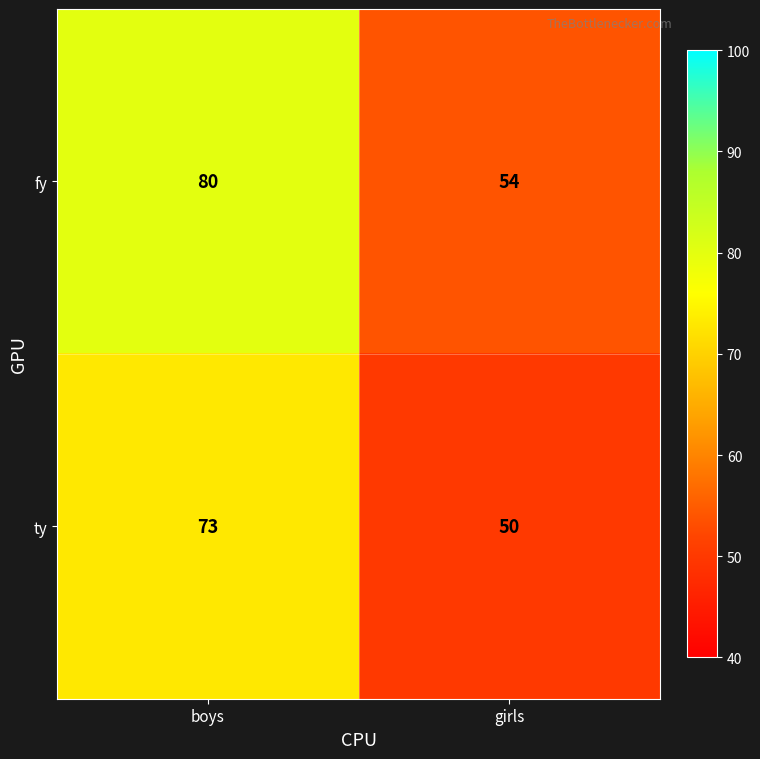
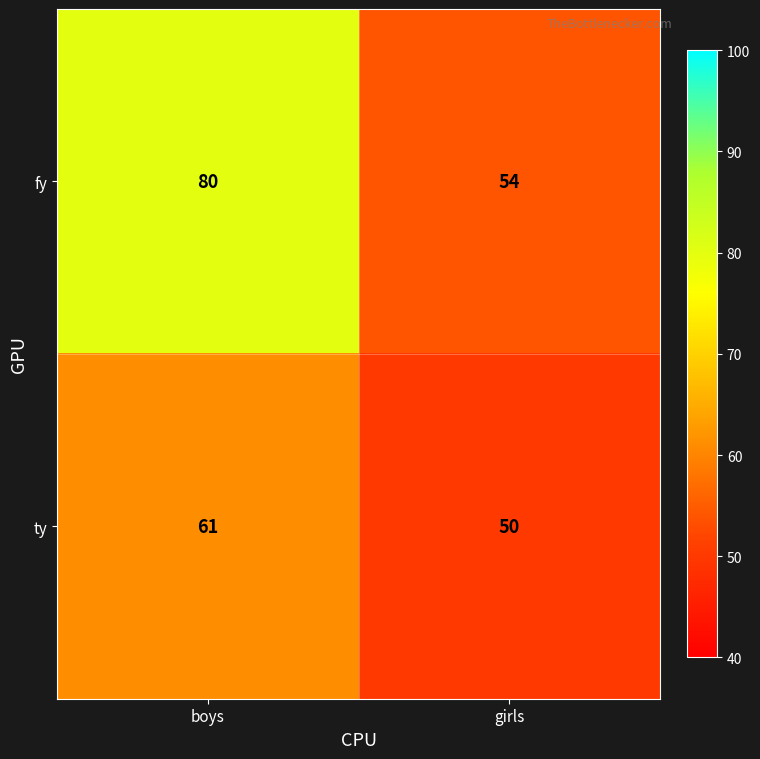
  {
    "fy": {
      "boys": 80,
      "girls": 54
    },
    "ty": {
-     "boys": 73,
+     "boys": 61,
      "girls": 50
    }
  }
